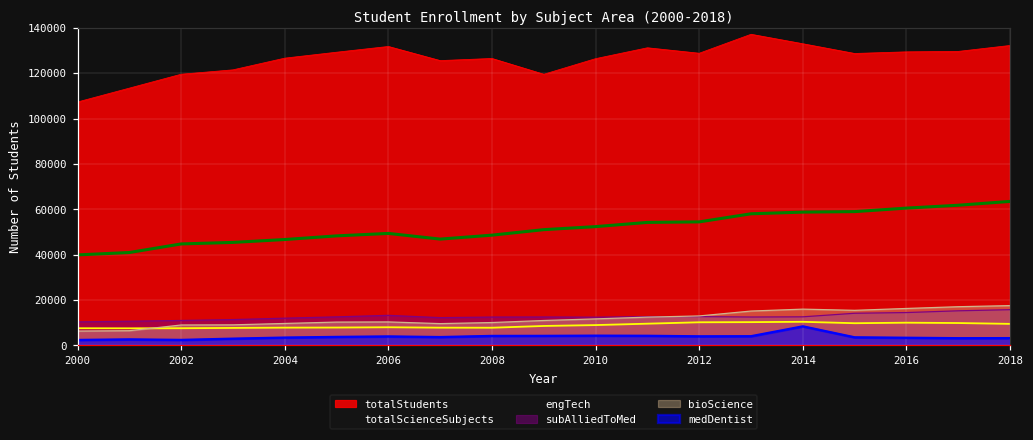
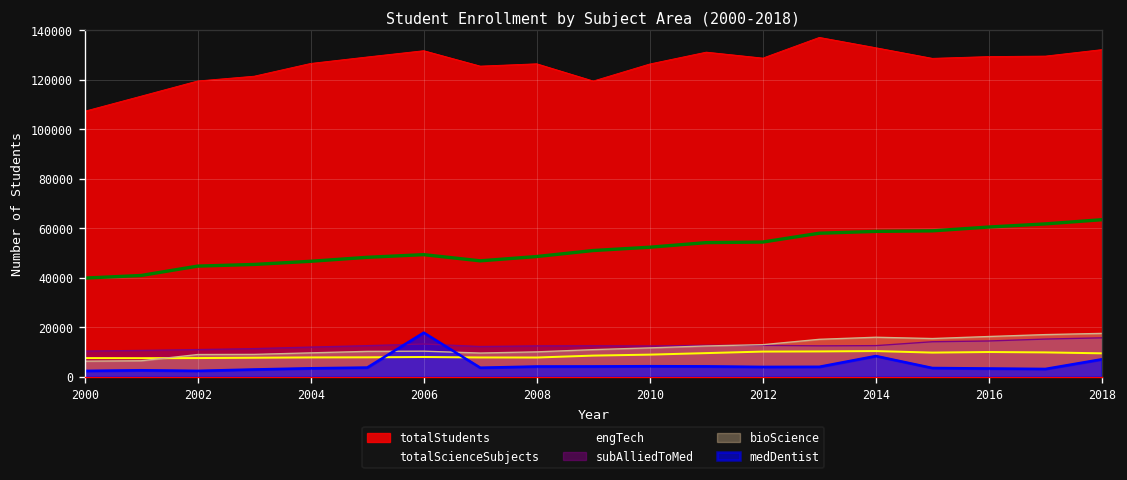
  {
    "totalStudents": {
      "2000": 107000,
      "2002": 120000,
      "2004": 127000,
      "2006": 132000,
      "2008": 126000,
      "2010": 126000,
      "2012": 129000,
      "2014": 133000,
      "2016": 129000,
      "2018": 132000
    },
    "subAlliedToMed": {
      "2000": 10000,
      "2002": 11000,
      "2004": 12000,
      "2006": 13000,
      "2008": 13000,
      "2014": 13000,
      "2016": 14000,
      "2018": 16000
    },
    "bioScience": {
      "2000": 6000,
      "2002": 9000,
      "2004": 10000,
      "2006": 10000,
      "2008": 10000,
      "2014": 16000,
      "2016": 16000,
      "2018": 18000
    },
    "medDentist": {
      "2000": 2000,
      "2002": 2000,
      "2004": 3000,
-     "2006": 4000,
+     "2006": 18000,
      "2008": 4000,
      "2010": 4000,
      "2012": 4000,
      "2014": 8000,
      "2016": 3000,
-     "2018": 3000
+     "2018": 7000
    }
  }
